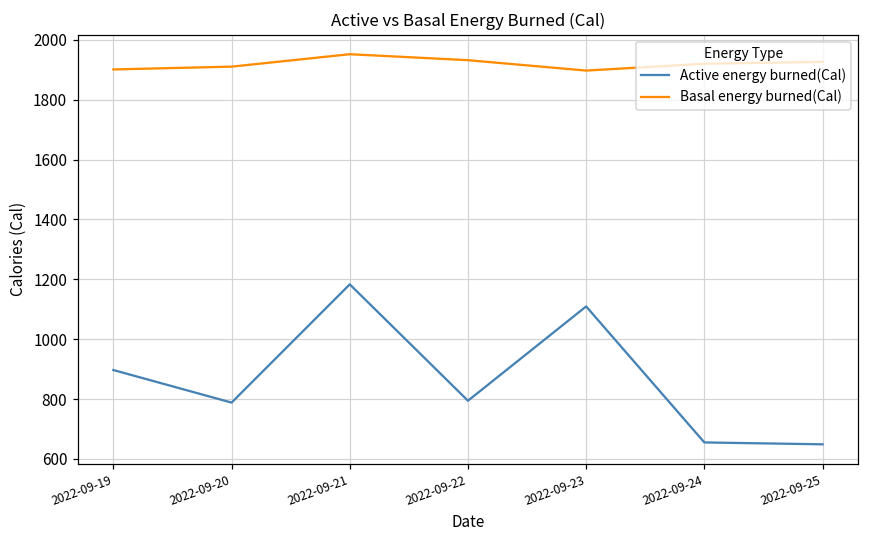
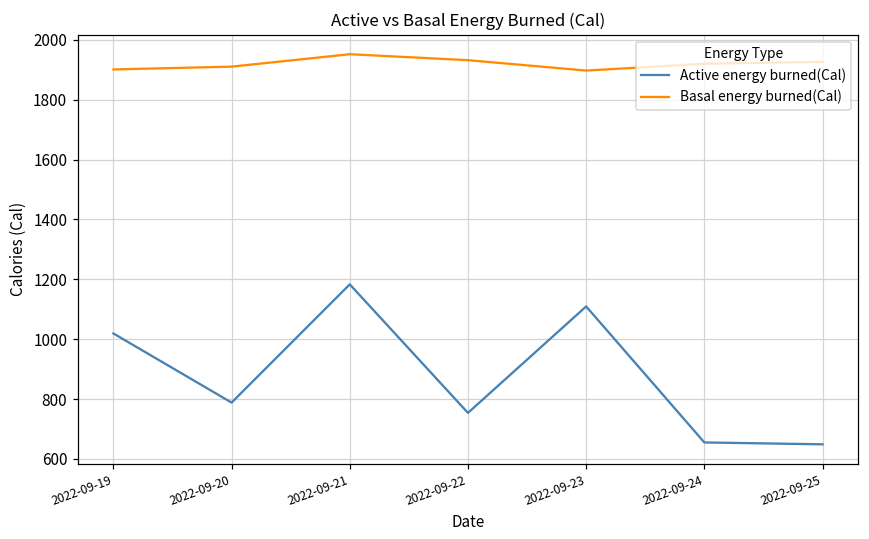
  {
    "Active energy burned(Cal)": {
-     "2022-09-19": 900,
+     "2022-09-19": 1020,
      "2022-09-20": 790,
      "2022-09-21": 1180,
-     "2022-09-22": 790,
+     "2022-09-22": 750,
      "2022-09-23": 1110,
      "2022-09-24": 660,
      "2022-09-25": 650
    },
    "Basal energy burned(Cal)": {
      "2022-09-19": 1900,
      "2022-09-20": 1910,
      "2022-09-21": 1950,
      "2022-09-22": 1930,
      "2022-09-23": 1900
    }
  }
